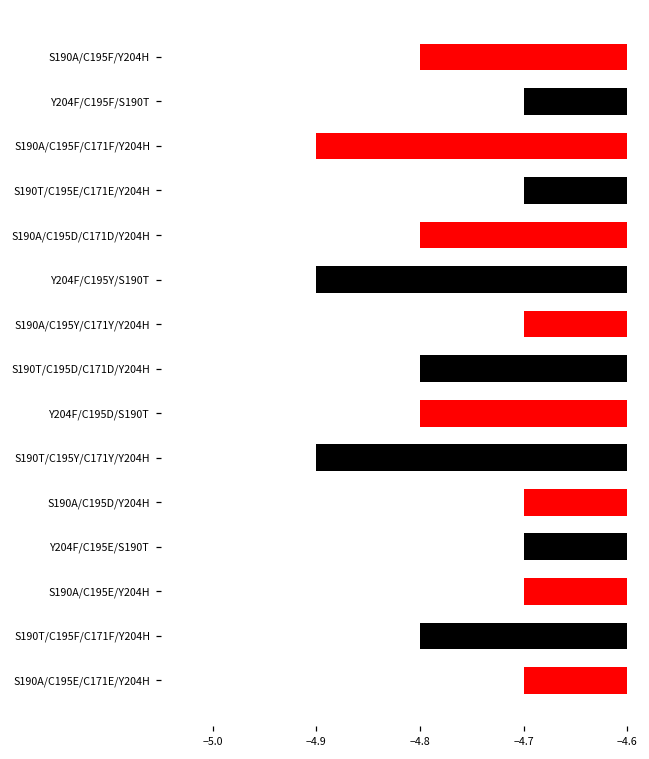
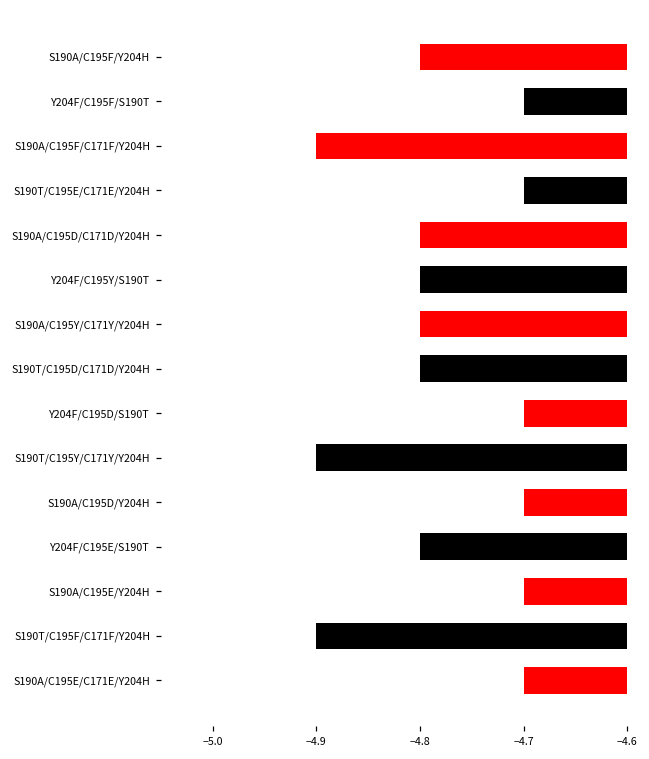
  {
    "S190A/C195F/Y204H": -4.8,
    "Y204F/C195F/S190T": -4.7,
    "S190A/C195F/C171F/Y204H": -4.9,
    "S190T/C195E/C171E/Y204H": -4.7,
    "S190A/C195D/C171D/Y204H": -4.8,
-   "Y204F/C195Y/S190T": -4.9,
-   "S190A/C195Y/C171Y/Y204H": -4.7,
+   "Y204F/C195Y/S190T": -4.8,
+   "S190A/C195Y/C171Y/Y204H": -4.8,
    "S190T/C195D/C171D/Y204H": -4.8,
-   "Y204F/C195D/S190T": -4.8,
+   "Y204F/C195D/S190T": -4.7,
    "S190T/C195Y/C171Y/Y204H": -4.9,
    "S190A/C195D/Y204H": -4.7,
-   "Y204F/C195E/S190T": -4.7,
+   "Y204F/C195E/S190T": -4.8,
    "S190A/C195E/Y204H": -4.7,
-   "S190T/C195F/C171F/Y204H": -4.8,
+   "S190T/C195F/C171F/Y204H": -4.9,
    "S190A/C195E/C171E/Y204H": -4.7
  }
